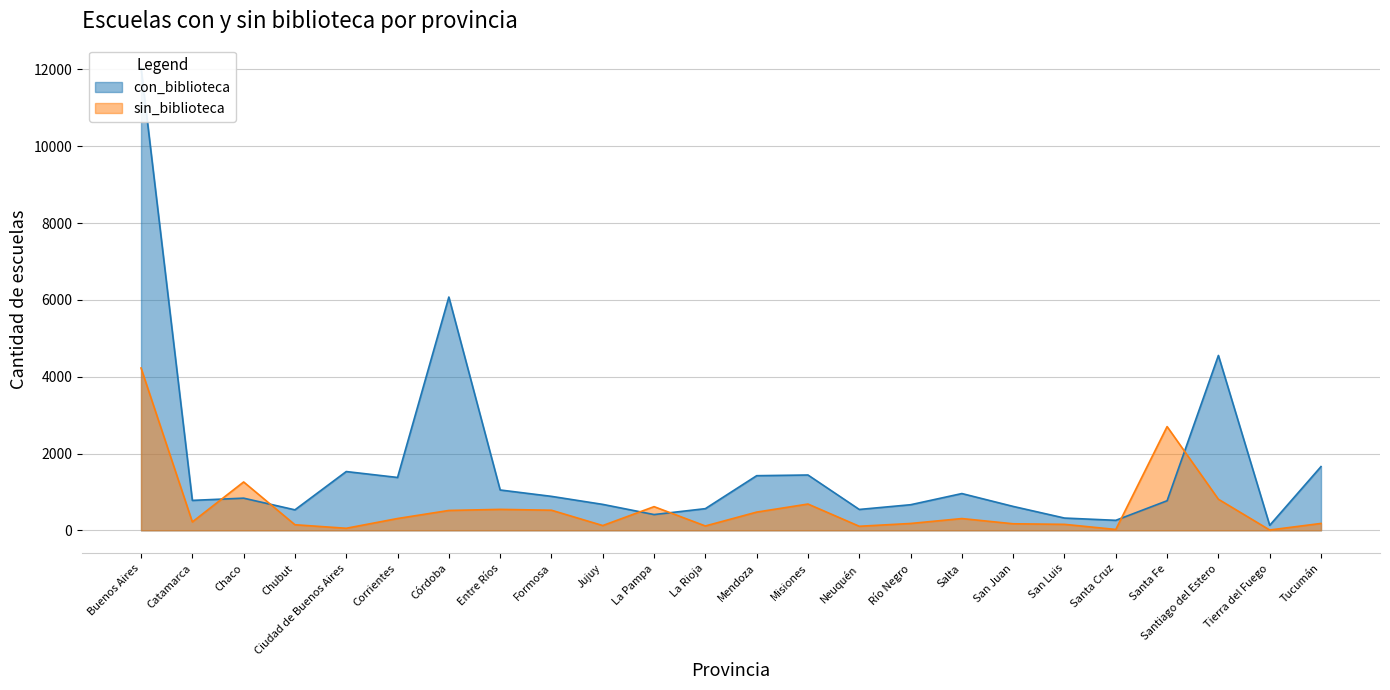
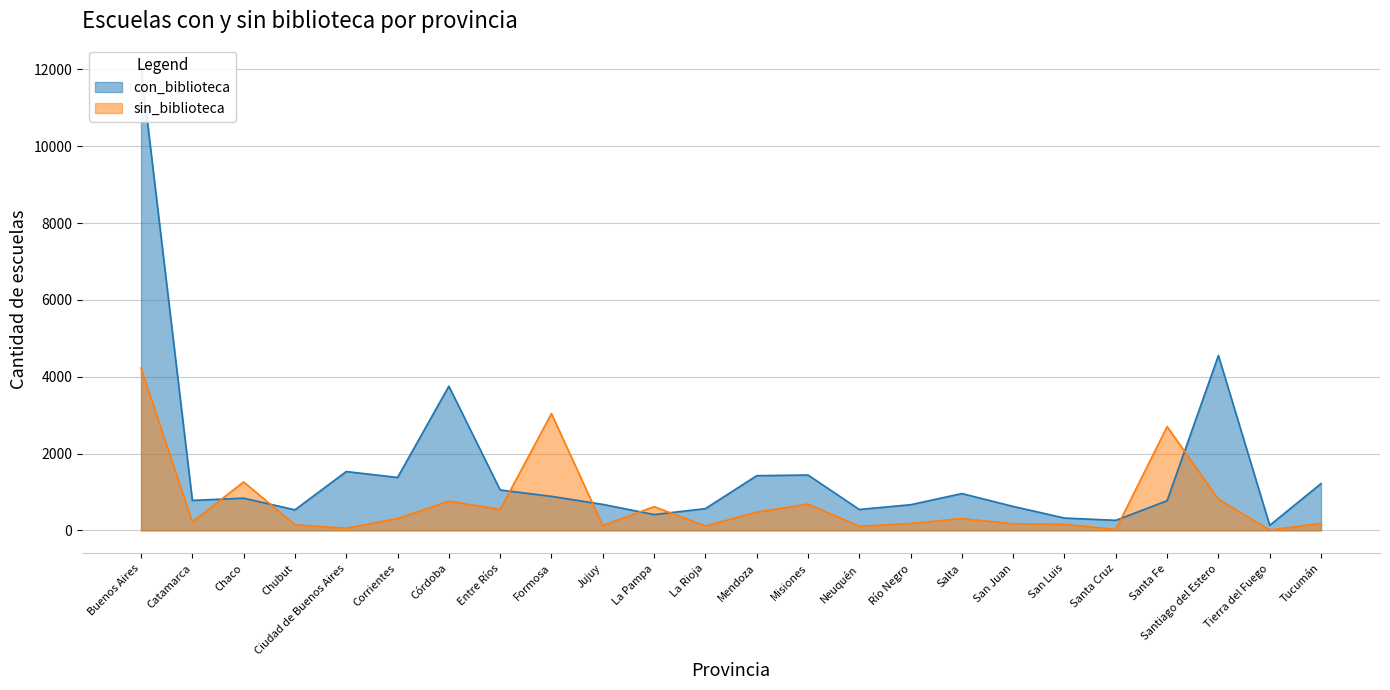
  {
    "con_biblioteca": {
      "Catamarca": 800,
      "Chaco": 800,
      "Chubut": 500,
      "Ciudad de Buenos Aires": 1500,
      "Corrientes": 1400,
-     "Córdoba": 6100,
+     "Córdoba": 3800,
      "Entre Ríos": 1100,
      "Formosa": 900,
      "Jujuy": 700,
      "La Pampa": 400,
      "La Rioja": 600,
      "Mendoza": 1400,
      "Misiones": 1400,
      "Neuquén": 500,
      "Río Negro": 700,
      "Salta": 1000,
      "San Juan": 600,
      "San Luis": 300,
      "Santa Cruz": 300,
      "Santa Fe": 800,
      "Santiago del Estero": 4600,
      "Tierra del Fuego": 100,
-     "Tucumán": 1700
+     "Tucumán": 1200
    },
    "sin_biblioteca": {
      "Buenos Aires": 4200,
      "Catamarca": 200,
      "Chaco": 1300,
      "Chubut": 100,
      "Ciudad de Buenos Aires": 100,
      "Corrientes": 300,
-     "Córdoba": 500,
+     "Córdoba": 800,
      "Entre Ríos": 500,
-     "Formosa": 500,
+     "Formosa": 3000,
      "Jujuy": 100,
      "La Pampa": 600,
      "La Rioja": 100,
      "Mendoza": 500,
      "Misiones": 700,
      "Neuquén": 100,
      "Río Negro": 200,
      "Salta": 300,
      "San Juan": 200,
      "San Luis": 200,
      "Santa Cruz": 0,
      "Santa Fe": 2700,
      "Santiago del Estero": 800,
      "Tierra del Fuego": 0,
      "Tucumán": 200
    }
  }
